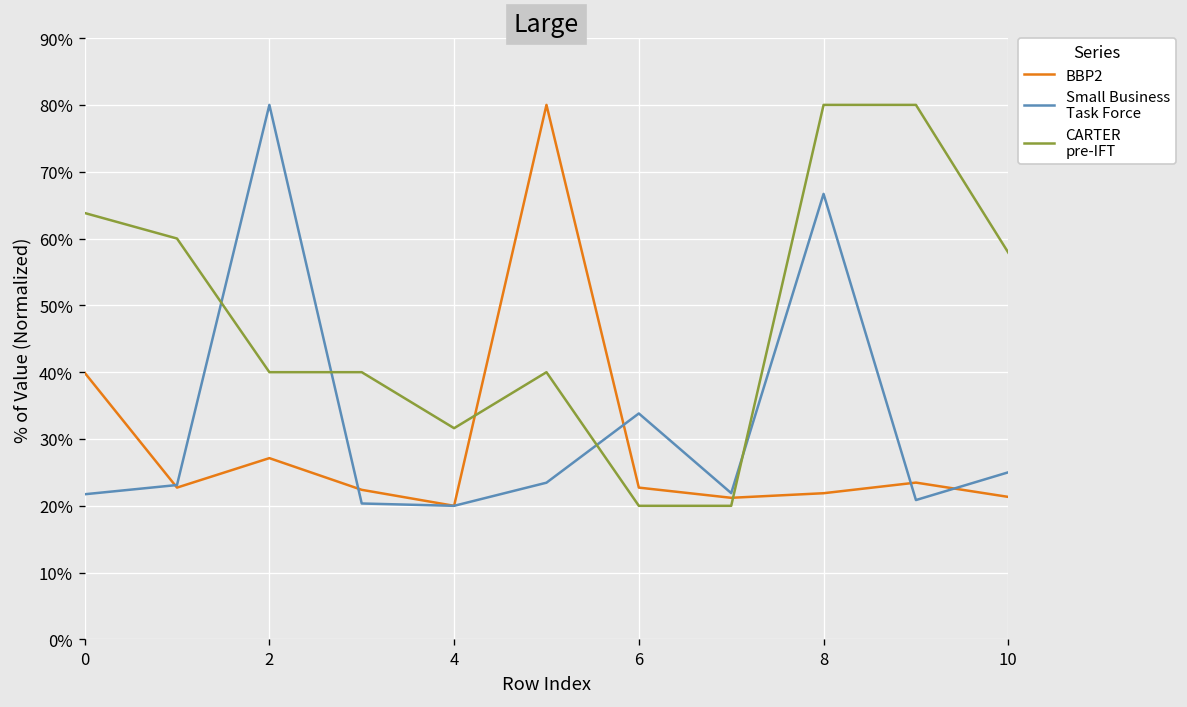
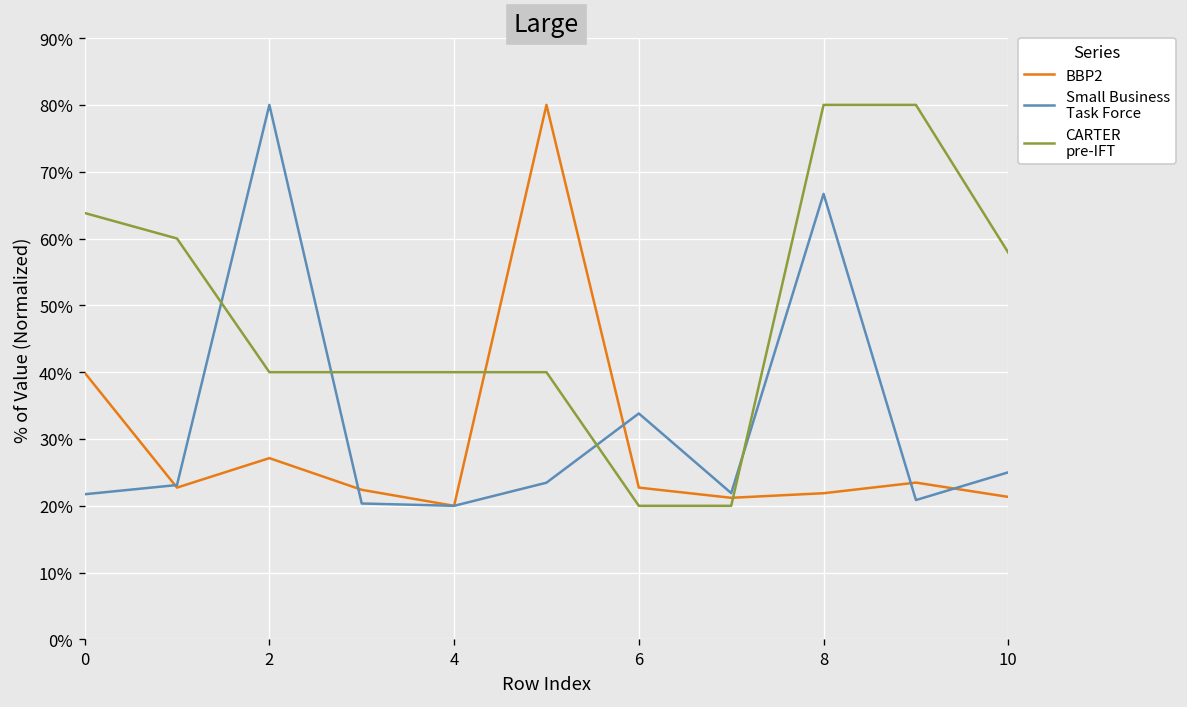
  {
    "BBP2": {
      "0": "40%",
      "2": "27%",
      "6": "23%",
      "8": "22%",
      "10": "21%"
    },
    "Small Business Task Force": {
      "0": "22%",
      "2": "80%",
      "6": "34%",
      "8": "67%",
      "10": "25%"
    },
    "CARTER pre-IFT": {
      "0": "64%",
      "2": "40%",
-     "4": "32%",
+     "4": "40%",
      "6": "20%",
      "8": "80%",
      "10": "58%"
    }
  }
